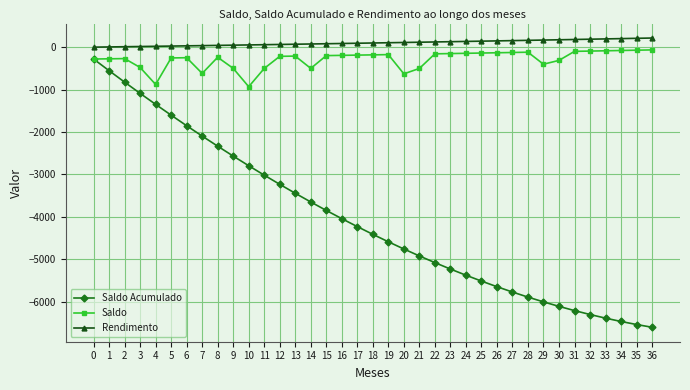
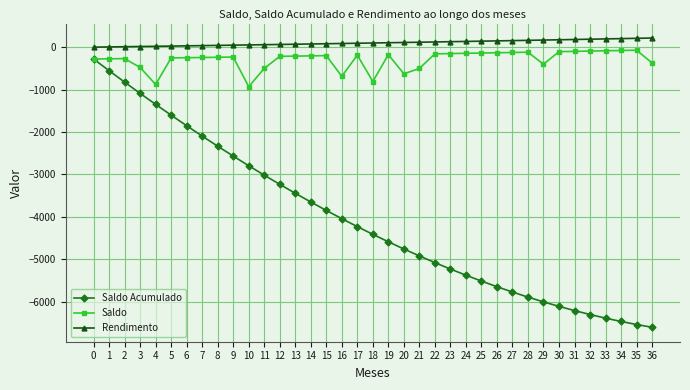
  {
    "Saldo": {
      "1": -300,
      "2": -300,
      "3": -500,
      "4": -900,
      "5": -300,
      "6": -200,
-     "7": -600,
+     "7": -200,
      "8": -200,
-     "9": -500,
+     "9": -200,
      "10": -900,
      "11": -500,
      "12": -200,
      "13": -200,
-     "14": -500,
+     "14": -200,
      "15": -200,
-     "16": -200,
+     "16": -700,
      "17": -200,
-     "18": -200,
+     "18": -800,
      "19": -200,
      "20": -600,
      "21": -500,
      "22": -200,
      "23": -200,
      "24": -100,
      "25": -100,
      "26": -100,
      "27": -100,
      "28": -100,
      "29": -400,
-     "30": -300,
+     "30": -100,
      "31": -100,
      "32": -100,
      "33": -100,
      "34": -100,
      "35": -100,
-     "36": -100
+     "36": -400
    }
  }
